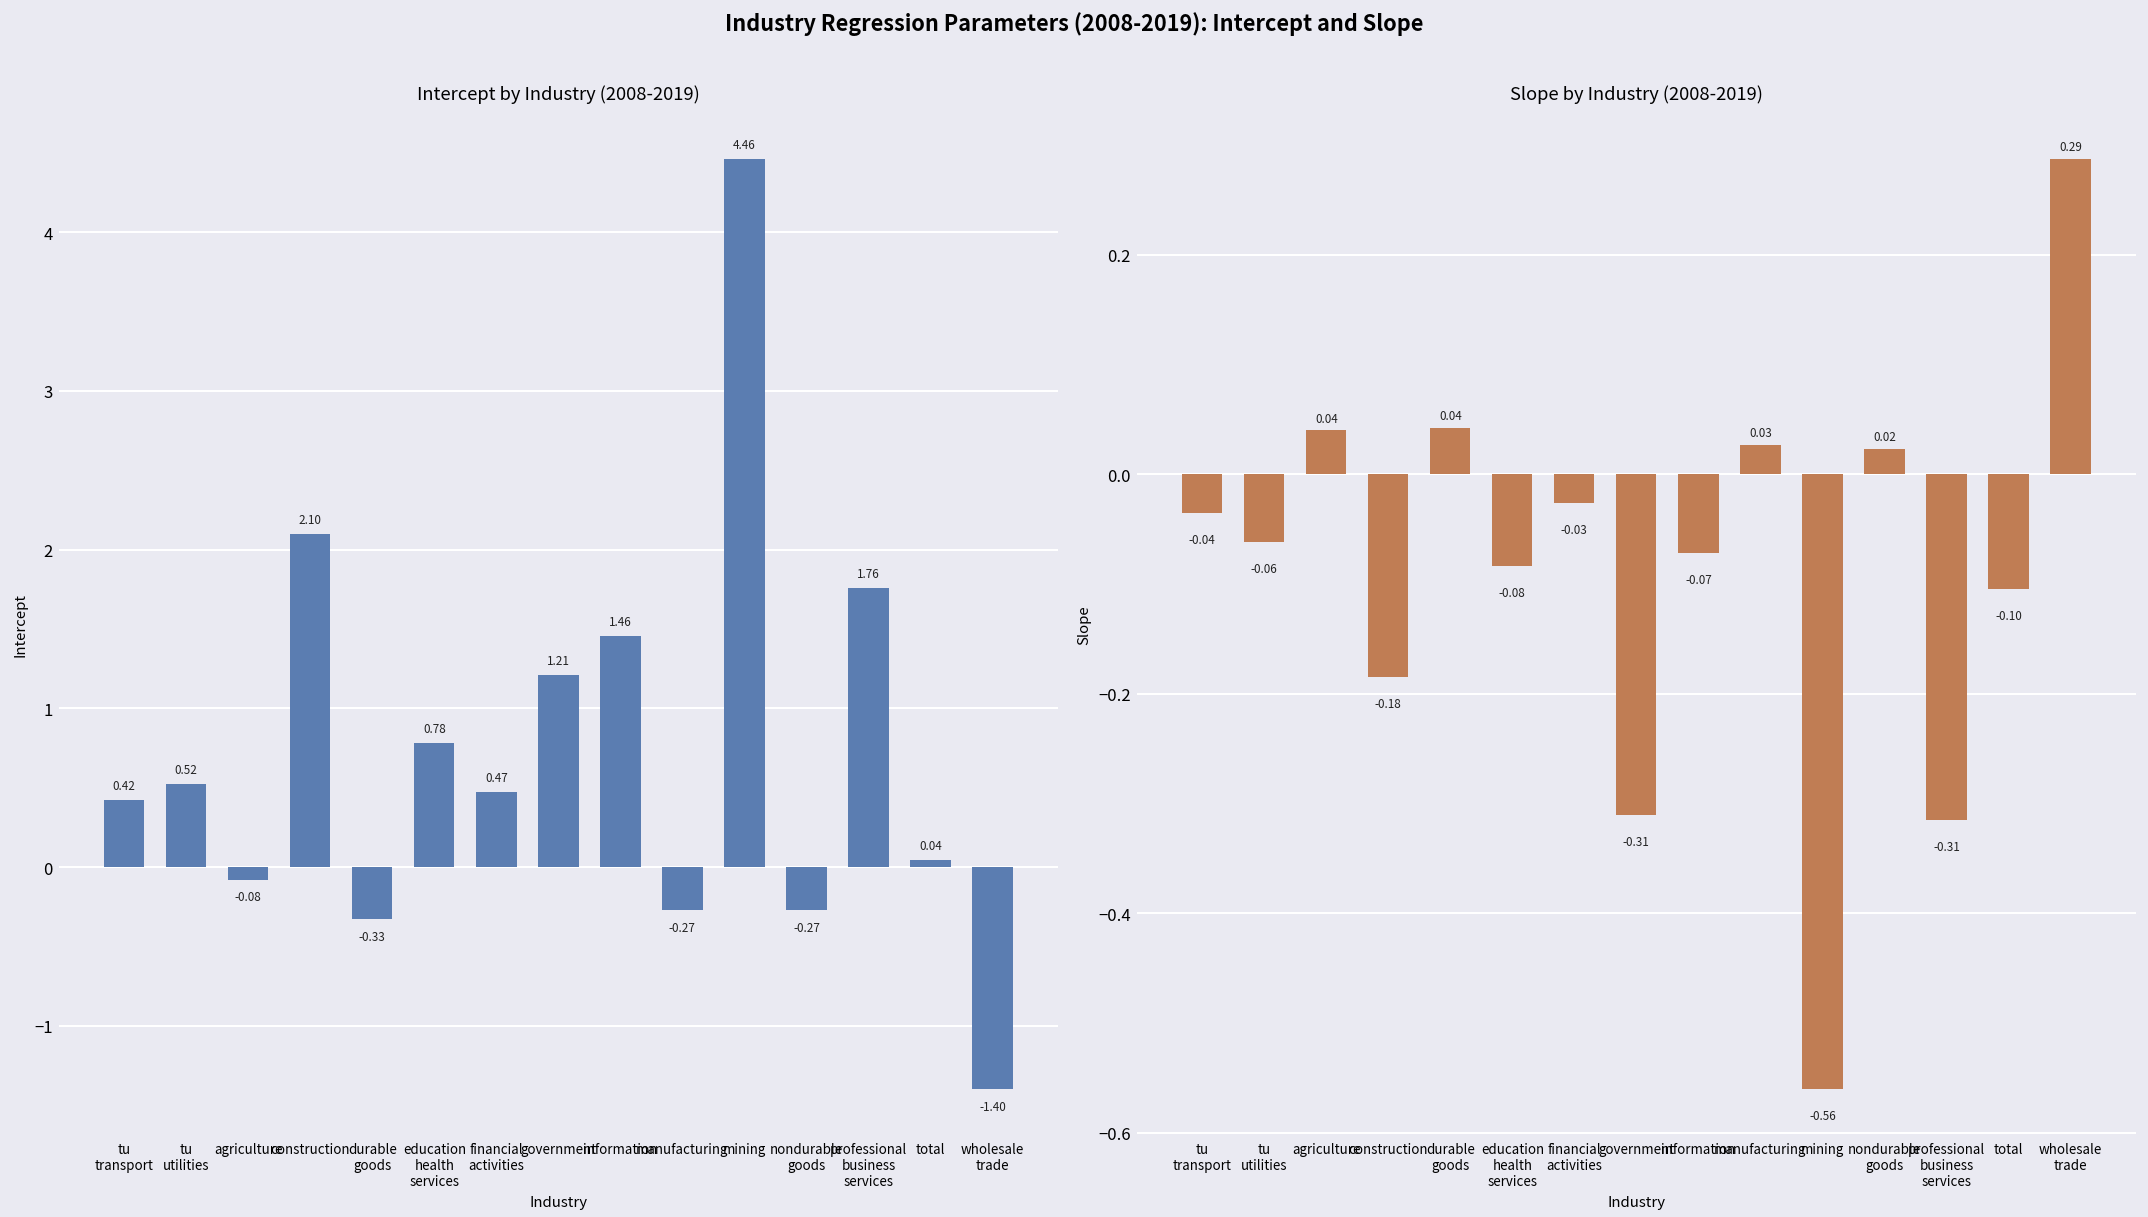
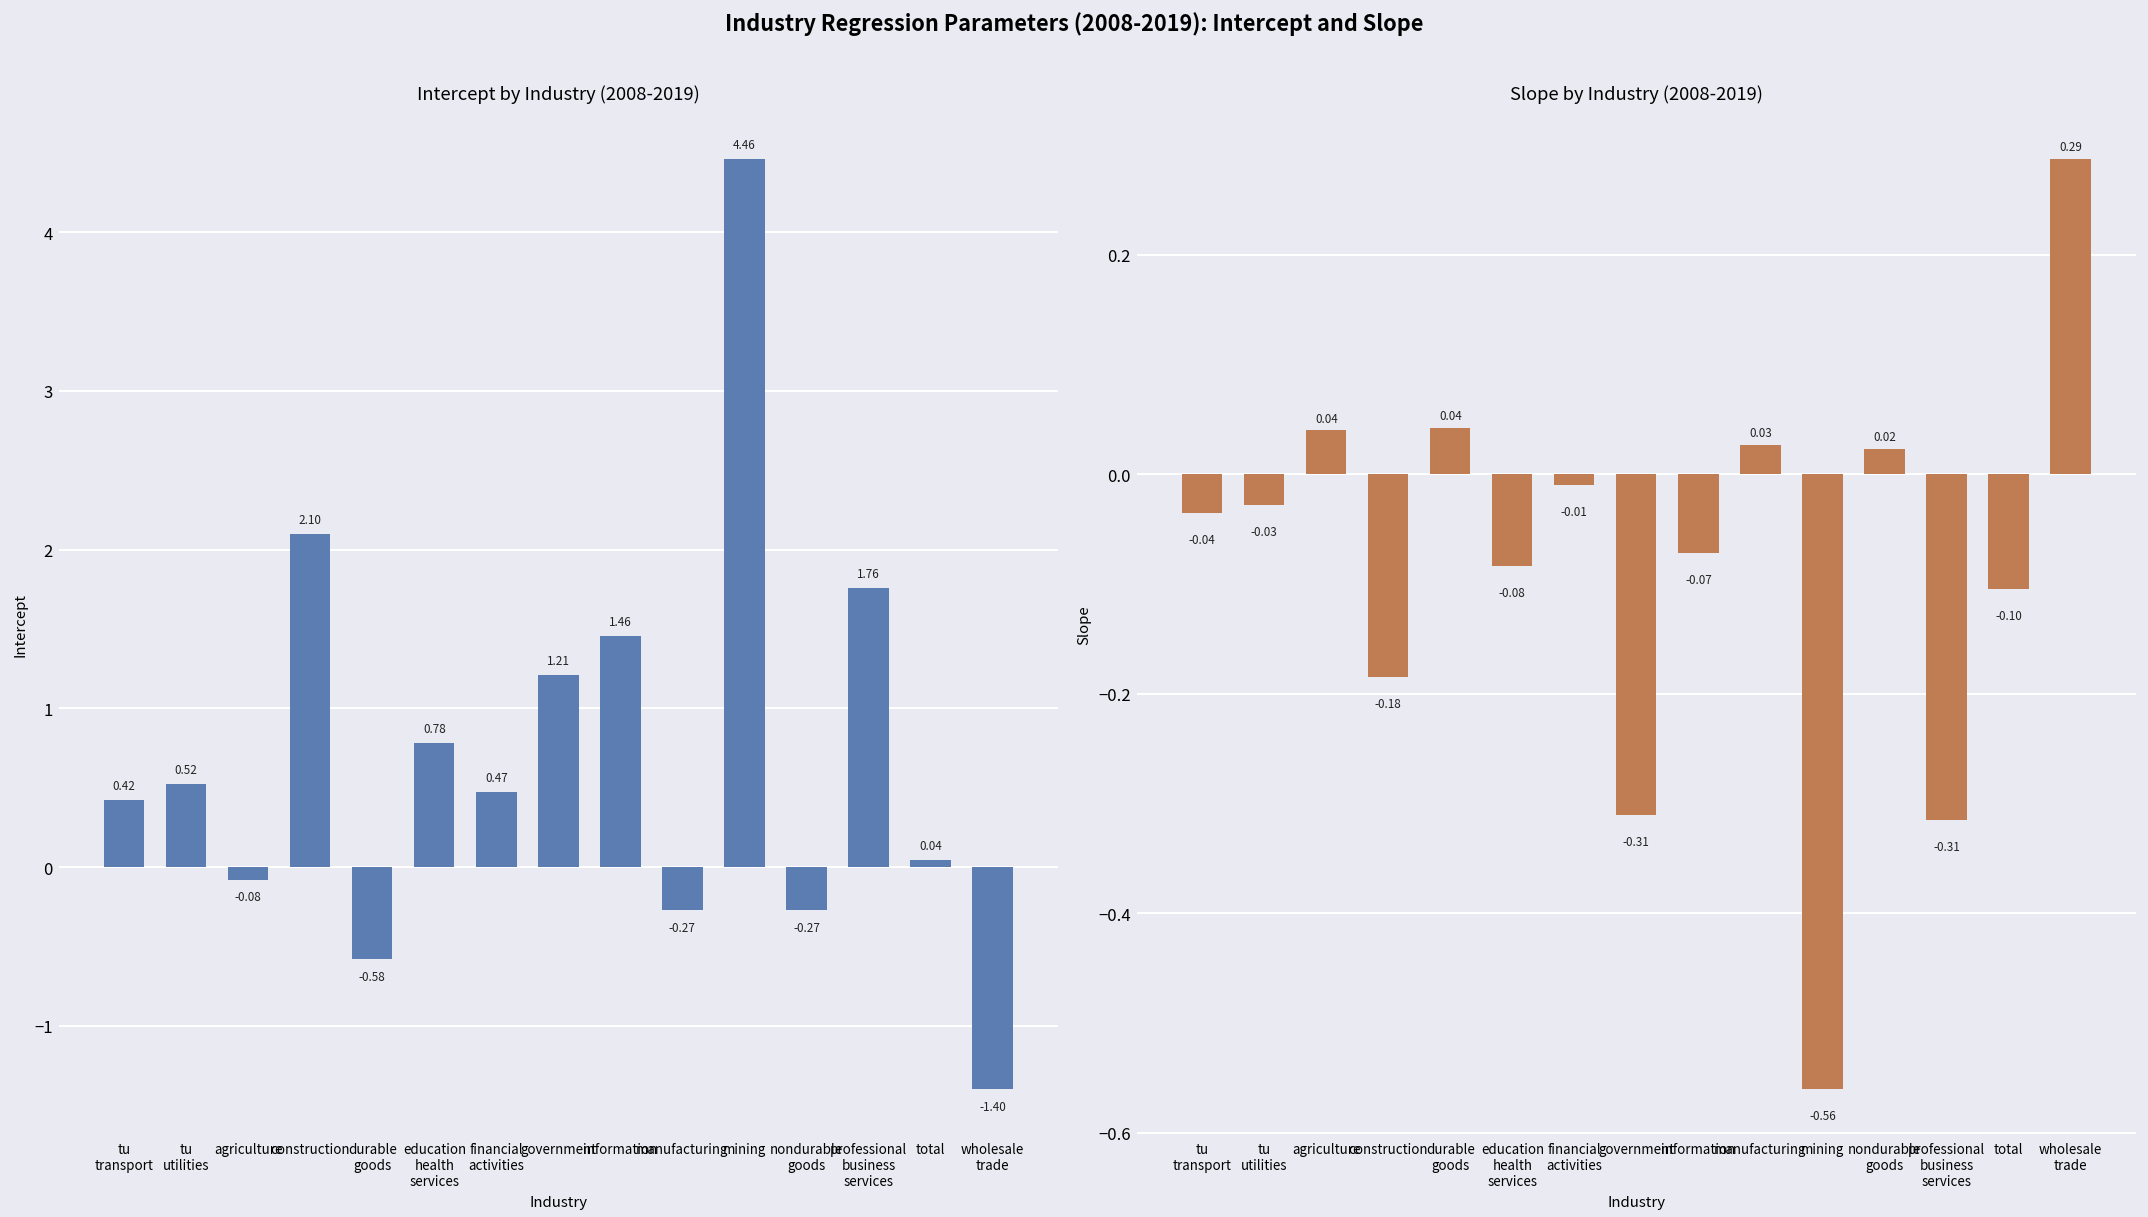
  {
    "Intercept by Industry (2008-2019)": {
      "tu transport": 0.42,
      "tu utilities": 0.52,
      "construction": 2.10,
-     "durable goods": -0.33,
+     "durable goods": -0.58,
      "education health services": 0.78,
      "financial activities": 0.47,
      "mining": 4.46,
      "professional business services": 1.76,
      "total": 0.04,
      "wholesale trade": -1.40
    },
    "Slope by Industry (2008-2019)": {
      "tu transport": -0.04,
-     "tu utilities": -0.06,
+     "tu utilities": -0.03,
      "construction": -0.18,
      "durable goods": 0.04,
      "education health services": -0.08,
-     "financial activities": -0.03,
+     "financial activities": -0.01,
      "mining": -0.56,
      "professional business services": -0.31,
      "total": -0.10,
      "wholesale trade": 0.29
    }
  }
